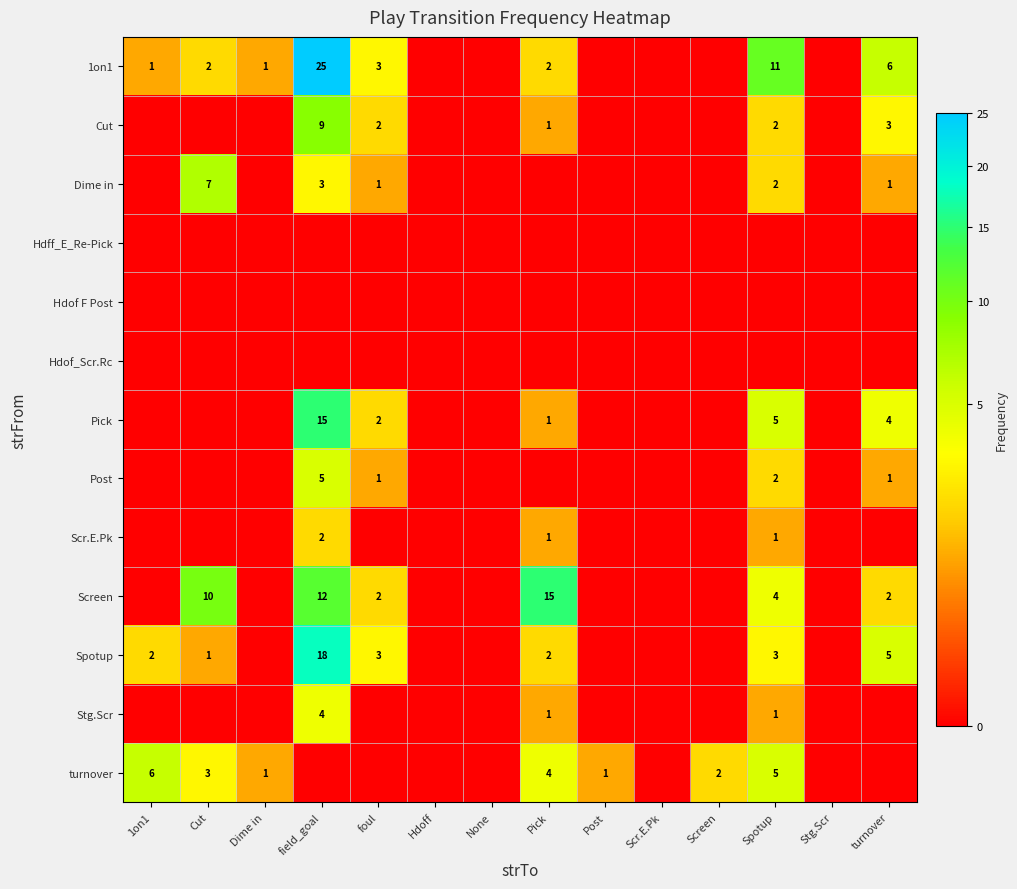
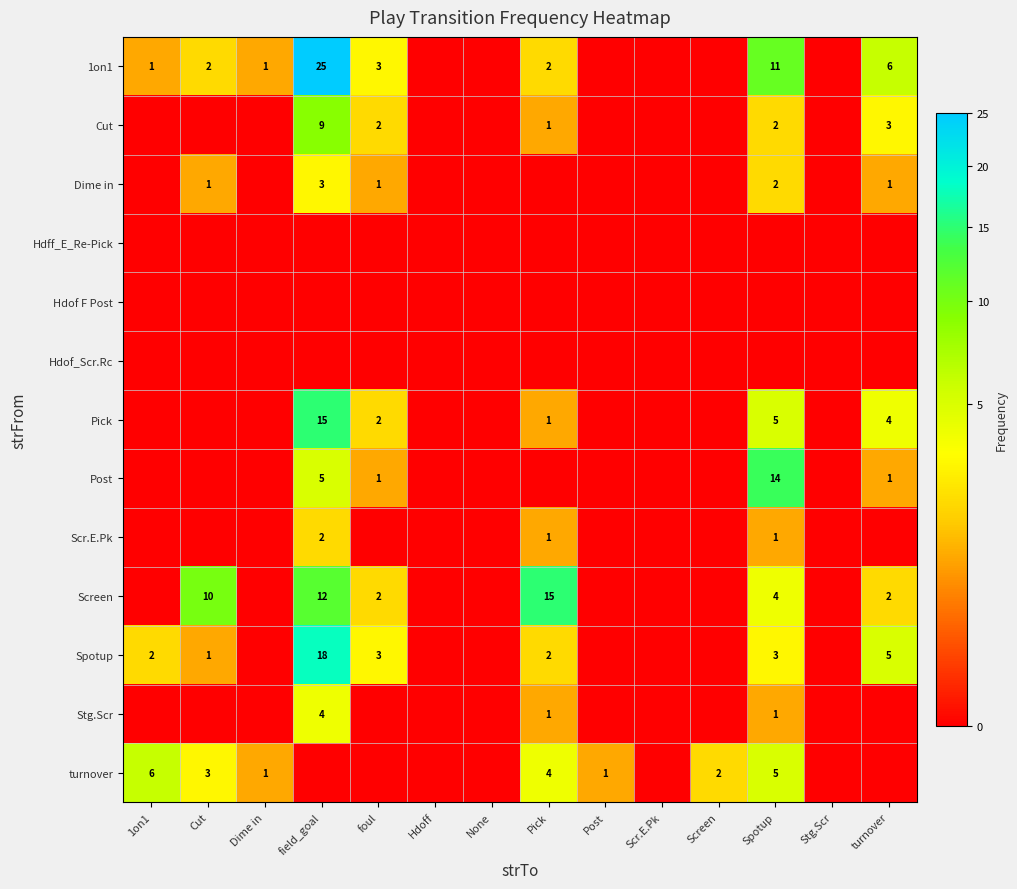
  {
    "1on1": {
      "1on1": 1,
      "Cut": 2,
      "Dime in": 1,
      "field_goal": 25,
      "foul": 3,
      "Pick": 2,
      "Spotup": 11,
      "turnover": 6
    },
    "Cut": {
      "field_goal": 9,
      "foul": 2,
      "Pick": 1,
      "Spotup": 2,
      "turnover": 3
    },
    "Dime in": {
-     "Cut": 7,
+     "Cut": 1,
      "field_goal": 3,
      "foul": 1,
      "Spotup": 2,
      "turnover": 1
    },
    "Pick": {
      "field_goal": 15,
      "foul": 2,
      "Pick": 1,
      "Spotup": 5,
      "turnover": 4
    },
    "Post": {
      "field_goal": 5,
      "foul": 1,
-     "Spotup": 2,
+     "Spotup": 14,
      "turnover": 1
    },
    "Scr.E.Pk": {
      "field_goal": 2,
      "Pick": 1,
      "Spotup": 1
    },
    "Screen": {
      "Cut": 10,
      "field_goal": 12,
      "foul": 2,
      "Pick": 15,
      "Spotup": 4,
      "turnover": 2
    },
    "Spotup": {
      "1on1": 2,
      "Cut": 1,
      "field_goal": 18,
      "foul": 3,
      "Pick": 2,
      "Spotup": 3,
      "turnover": 5
    },
    "Stg.Scr": {
      "field_goal": 4,
      "Pick": 1,
      "Spotup": 1
    },
    "turnover": {
      "1on1": 6,
      "Cut": 3,
      "Dime in": 1,
      "Pick": 4,
      "Post": 1,
      "Screen": 2,
      "Spotup": 5
    }
  }
